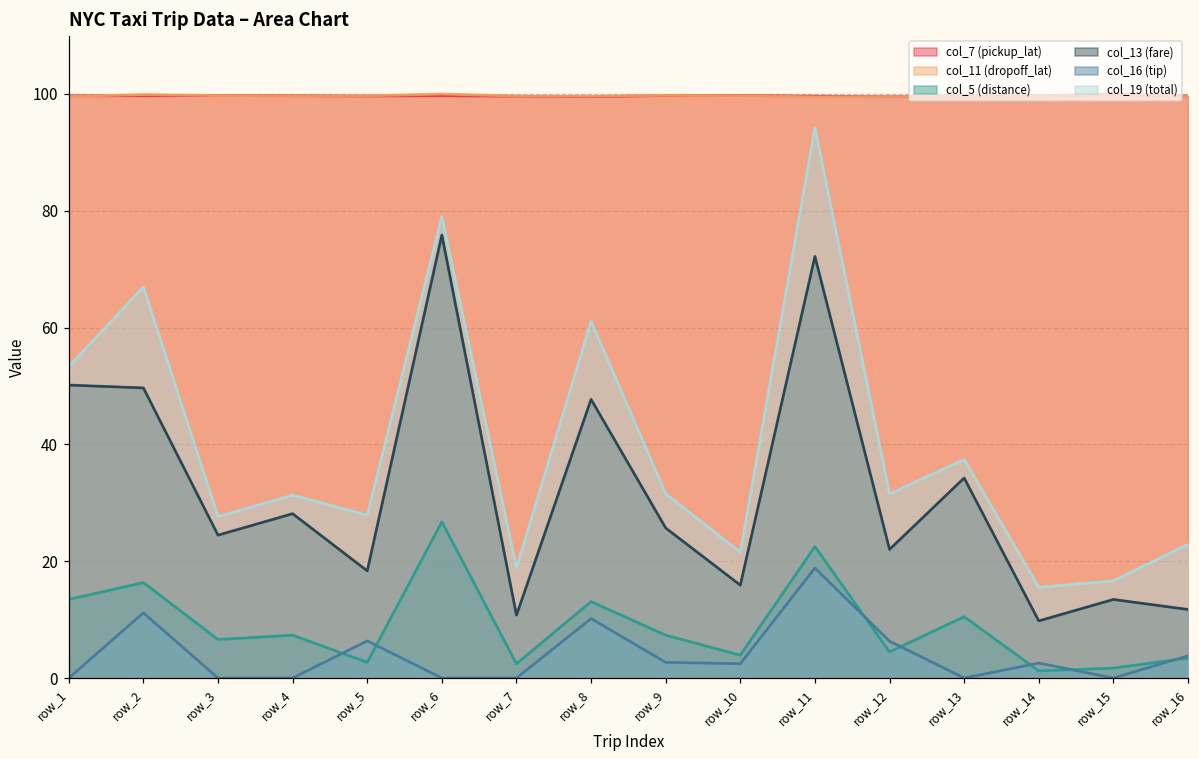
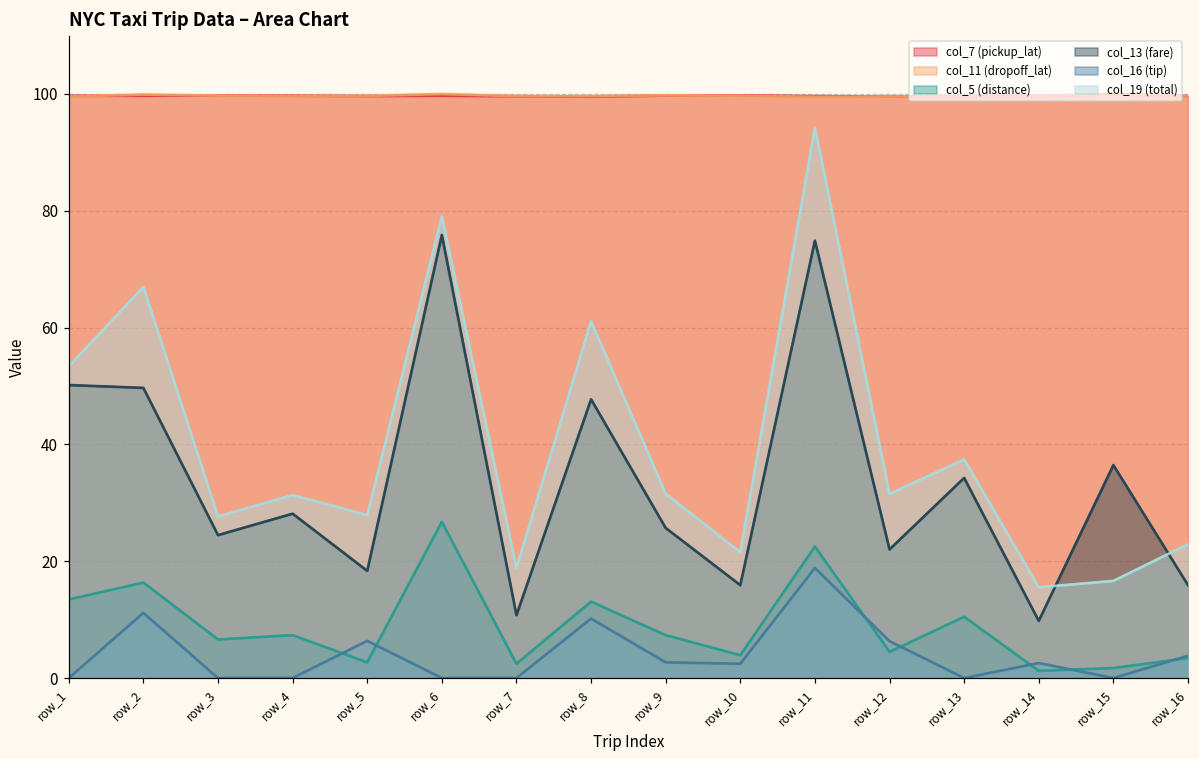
  {
    "col_13 (fare)": {
      "row_1": 50,
      "row_2": 50,
      "row_3": 24,
      "row_4": 28,
      "row_5": 18,
      "row_6": 76,
      "row_7": 11,
      "row_8": 48,
      "row_9": 26,
      "row_10": 16,
-     "row_11": 72,
+     "row_11": 75,
      "row_12": 22,
      "row_13": 34,
      "row_14": 10,
-     "row_15": 13,
-     "row_16": 12
+     "row_15": 36,
+     "row_16": 16
    },
    "col_19 (total)": {
      "row_1": 53,
      "row_2": 67,
      "row_3": 28,
      "row_4": 31,
      "row_5": 28,
      "row_6": 79,
      "row_7": 19,
      "row_8": 61,
      "row_9": 32,
      "row_10": 22,
      "row_11": 94,
      "row_12": 32,
      "row_13": 37,
      "row_14": 16,
      "row_15": 17,
      "row_16": 23
    }
  }
